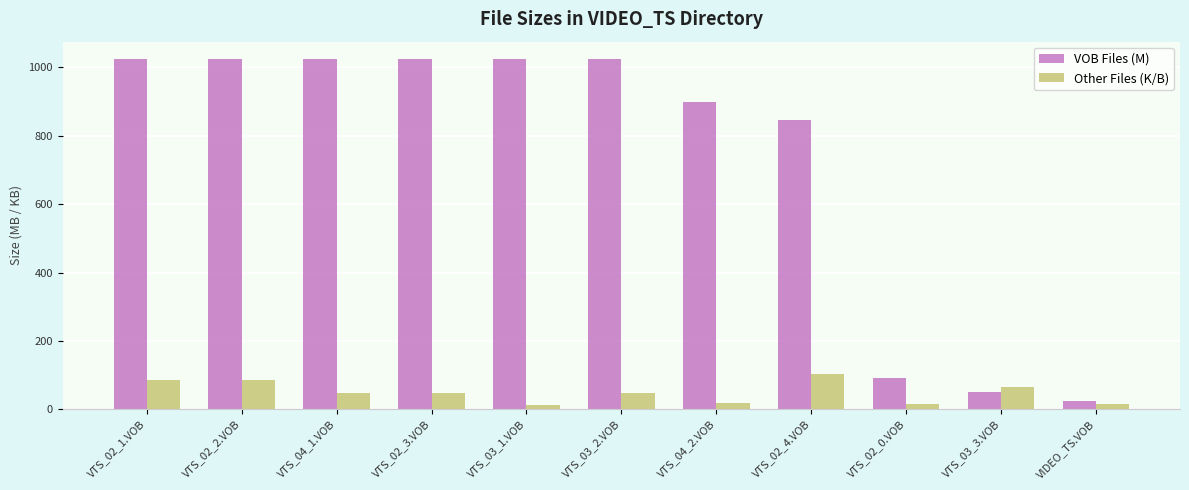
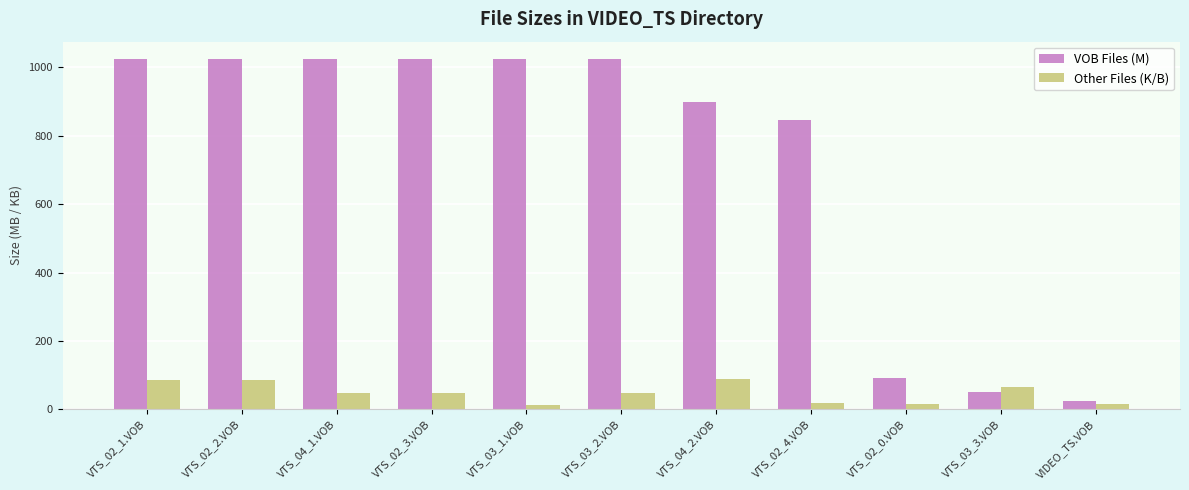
  {
    "VOB Files (M)": {
      "VTS_02_1.VOB": 1020,
      "VTS_02_2.VOB": 1020,
      "VTS_04_1.VOB": 1020,
      "VTS_02_3.VOB": 1020,
      "VTS_03_1.VOB": 1020,
      "VTS_03_2.VOB": 1020,
      "VTS_04_2.VOB": 900,
      "VTS_02_4.VOB": 850,
      "VTS_02_0.VOB": 90,
      "VTS_03_3.VOB": 50,
      "VIDEO_TS.VOB": 20
    },
    "Other Files (K/B)": {
      "VTS_02_1.VOB": 90,
      "VTS_02_2.VOB": 90,
      "VTS_04_1.VOB": 50,
      "VTS_02_3.VOB": 50,
      "VTS_03_1.VOB": 10,
      "VTS_03_2.VOB": 50,
-     "VTS_04_2.VOB": 20,
-     "VTS_02_4.VOB": 100,
+     "VTS_04_2.VOB": 90,
+     "VTS_02_4.VOB": 20,
      "VTS_02_0.VOB": 20,
      "VTS_03_3.VOB": 70,
      "VIDEO_TS.VOB": 20
    }
  }
